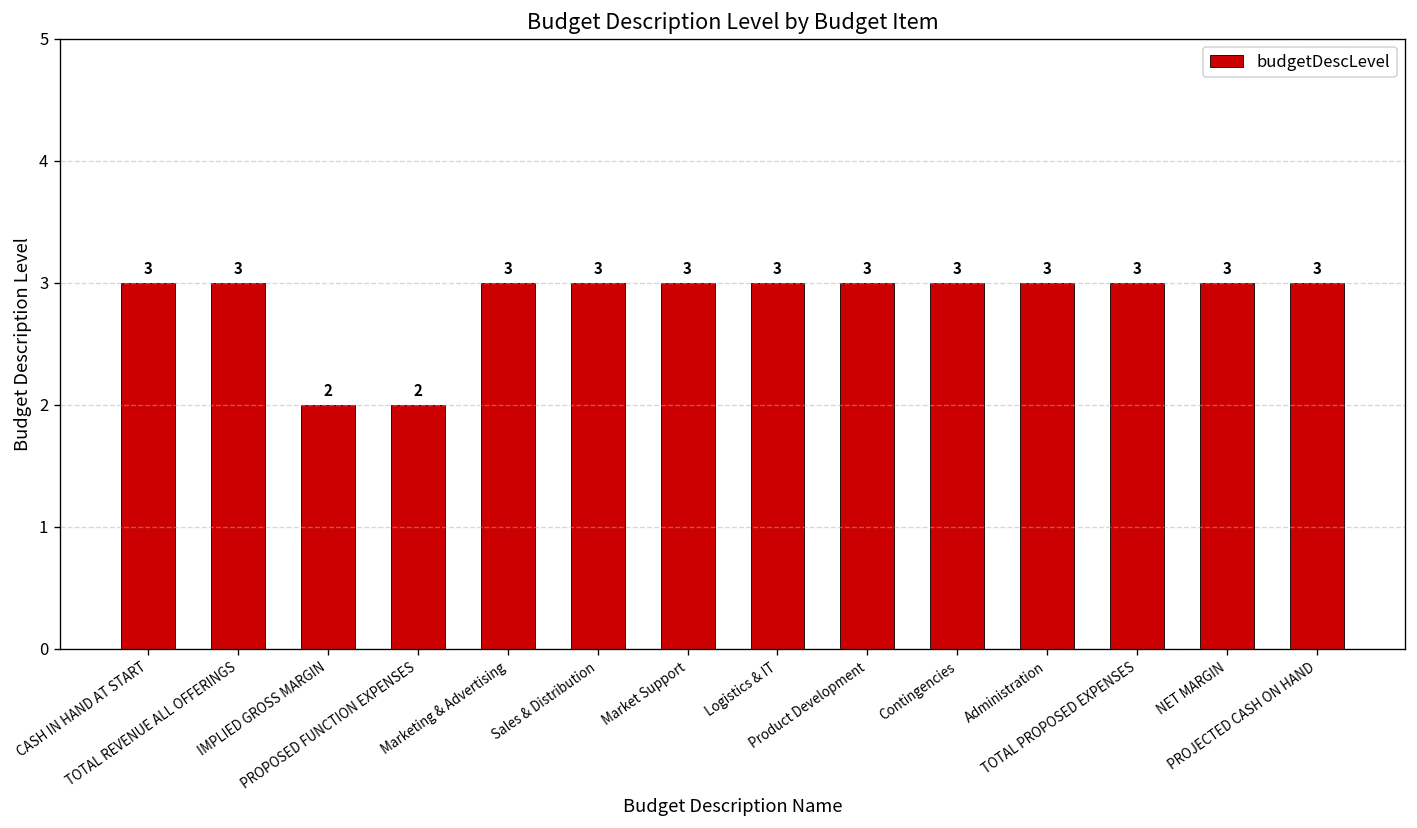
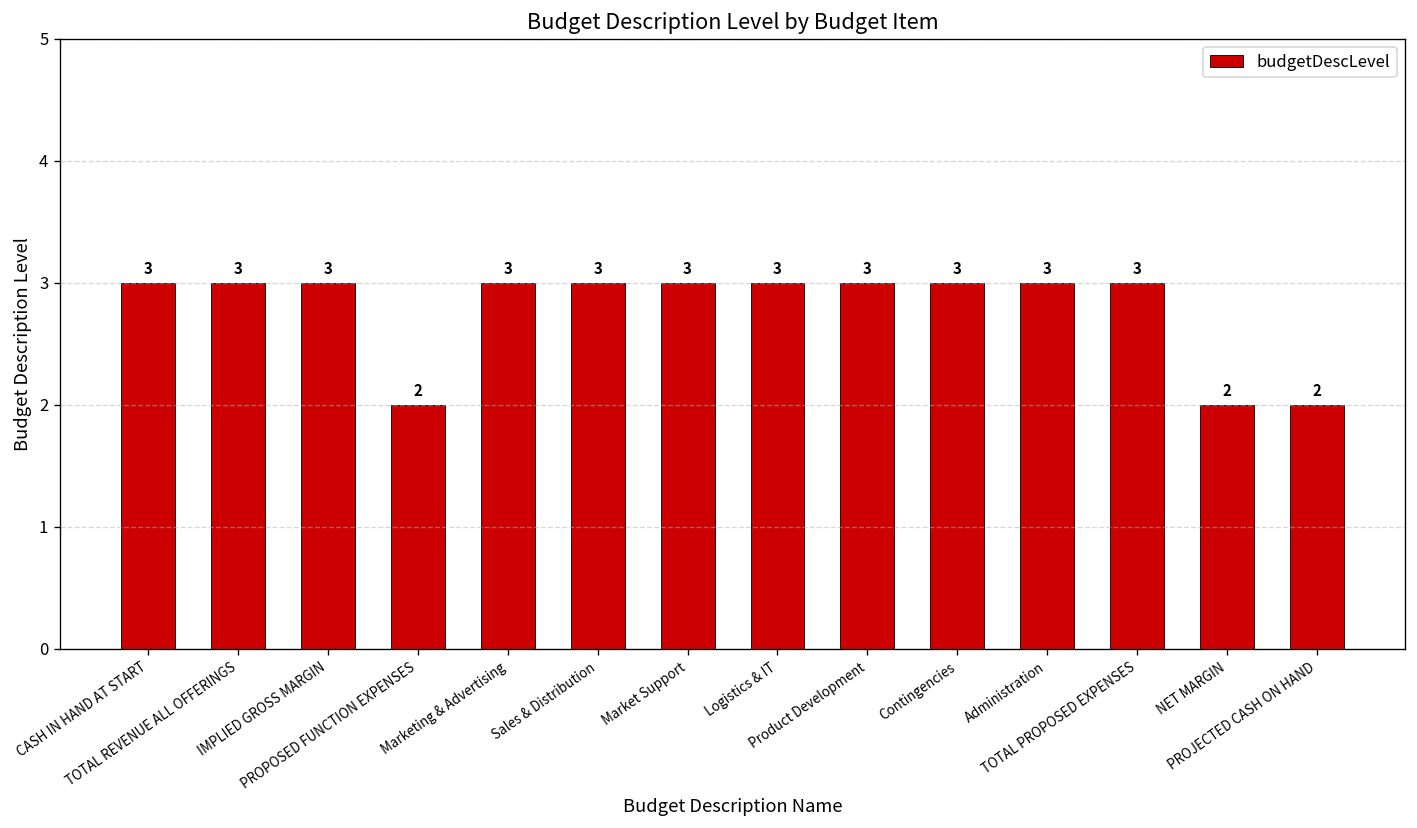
  {
    "CASH IN HAND AT START": 3,
    "TOTAL REVENUE ALL OFFERINGS": 3,
-   "IMPLIED GROSS MARGIN": 2,
+   "IMPLIED GROSS MARGIN": 3,
    "PROPOSED FUNCTION EXPENSES": 2,
    "Marketing & Advertising": 3,
    "Sales & Distribution": 3,
    "Market Support": 3,
    "Logistics & IT": 3,
    "Product Development": 3,
    "Contingencies": 3,
    "Administration": 3,
    "TOTAL PROPOSED EXPENSES": 3,
-   "NET MARGIN": 3,
-   "PROJECTED CASH ON HAND": 3
+   "NET MARGIN": 2,
+   "PROJECTED CASH ON HAND": 2
  }
